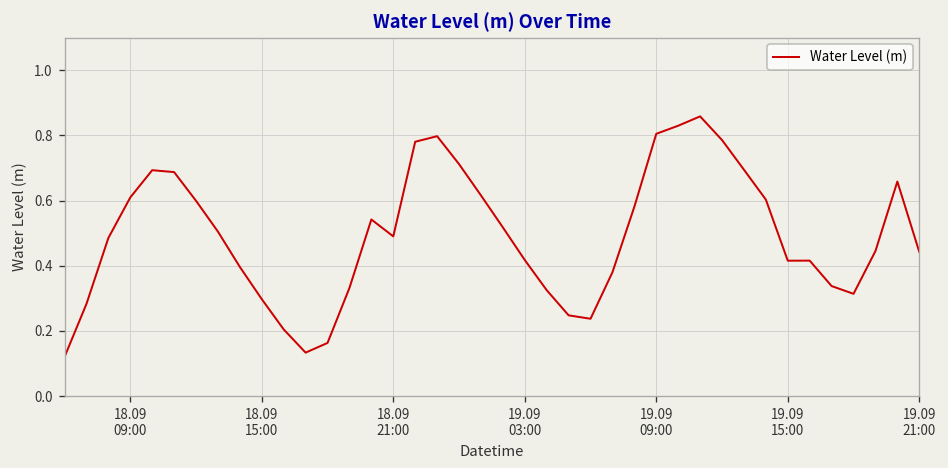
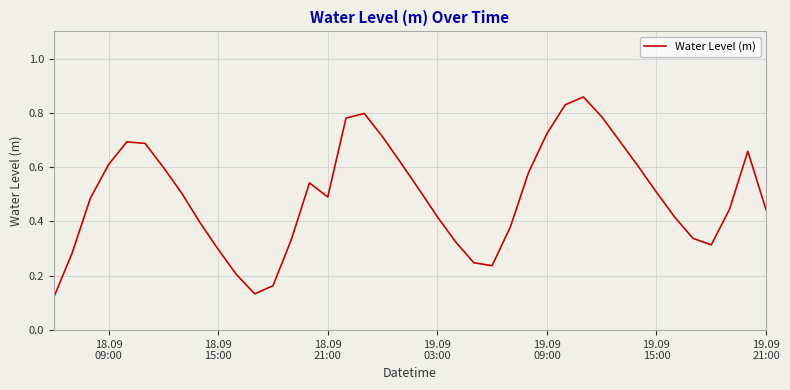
  {
    "18.09 09:00": 0.61,
    "18.09 15:00": 0.30,
    "18.09 21:00": 0.49,
    "19.09 03:00": 0.42,
-   "19.09 09:00": 0.81,
-   "19.09 15:00": 0.42,
+   "19.09 09:00": 0.72,
+   "19.09 15:00": 0.51,
    "19.09 21:00": 0.44
  }
